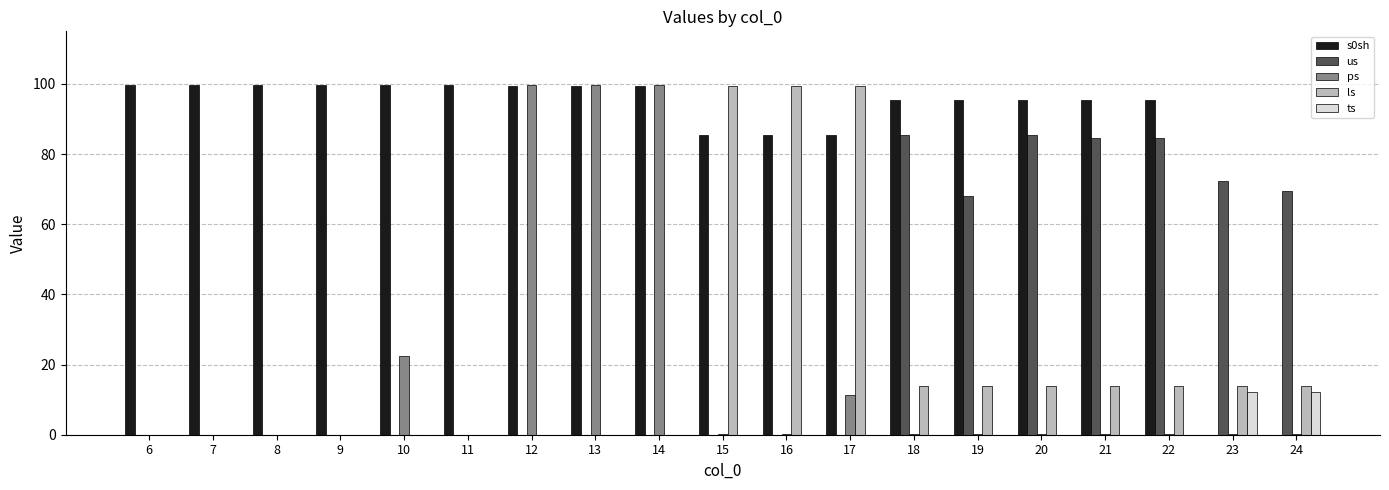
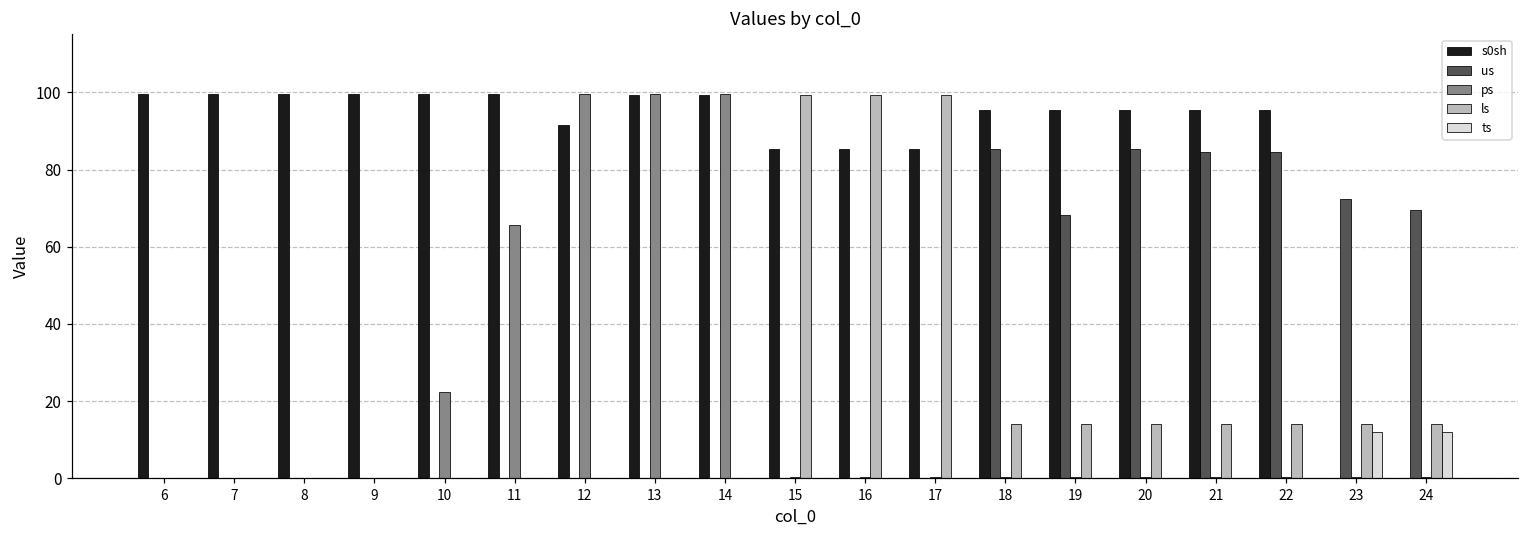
  {
    "s0sh": {
      "6": 100,
      "7": 100,
      "8": 100,
      "9": 100,
      "10": 100,
      "11": 100,
-     "12": 99,
+     "12": 92,
      "13": 99,
      "14": 99,
      "15": 85,
      "16": 85,
      "17": 85,
      "18": 95,
      "19": 95,
      "20": 95,
      "21": 95,
      "22": 95,
      "23": 0,
      "24": 0
    },
    "us": {
      "6": 0,
      "7": 0,
      "8": 0,
      "9": 0,
      "10": 0,
      "11": 0,
      "12": 0,
      "13": 0,
      "14": 0,
      "15": 0,
      "16": 0,
      "17": 0,
      "18": 85,
      "19": 68,
      "20": 85,
      "21": 84,
      "22": 84,
      "23": 72,
      "24": 69
    },
    "ps": {
      "6": 0,
      "7": 0,
      "8": 0,
      "9": 0,
      "10": 22,
-     "11": 0,
+     "11": 66,
      "12": 100,
      "13": 100,
      "14": 100,
-     "17": 11
+     "17": 0
    }
  }
